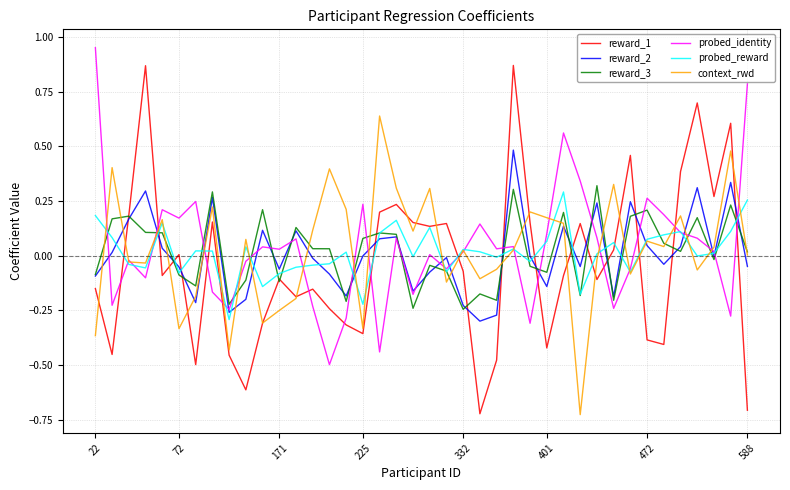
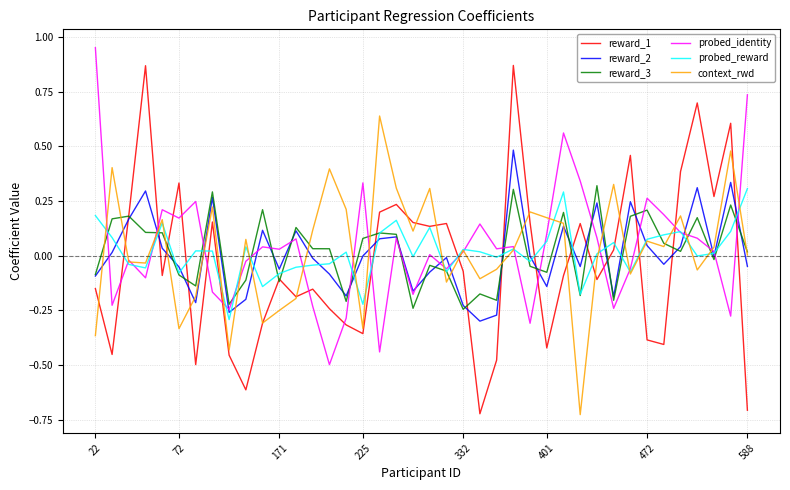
  {
    "reward_1": {
      "22": -0.15,
-     "72": 0.01,
+     "72": 0.33,
      "225": -0.36,
      "332": -0.07,
      "401": -0.42,
      "472": -0.38,
      "588": -0.71
    },
    "reward_2": {
      "72": -0.05,
      "171": -0.06,
      "225": 0.00,
      "332": -0.23,
      "401": -0.14,
      "472": 0.05,
      "588": -0.05
    },
    "reward_3": {
      "225": 0.08,
      "332": -0.24,
      "401": -0.08,
      "472": 0.21,
      "588": 0.02
    },
    "probed_identity": {
      "22": 0.95,
      "72": 0.17,
      "171": 0.03,
-     "225": 0.24,
+     "225": 0.33,
      "401": 0.10,
      "472": 0.26,
-     "588": 0.79
+     "588": 0.74
    },
    "probed_reward": {
      "22": 0.18,
      "171": -0.08,
      "225": -0.22,
      "401": 0.07,
-     "588": 0.25
+     "588": 0.31
    },
    "context_rwd": {
      "22": -0.37,
      "72": -0.33,
      "171": -0.25,
      "225": -0.33,
      "401": 0.17,
      "588": 0.00
    }
  }
